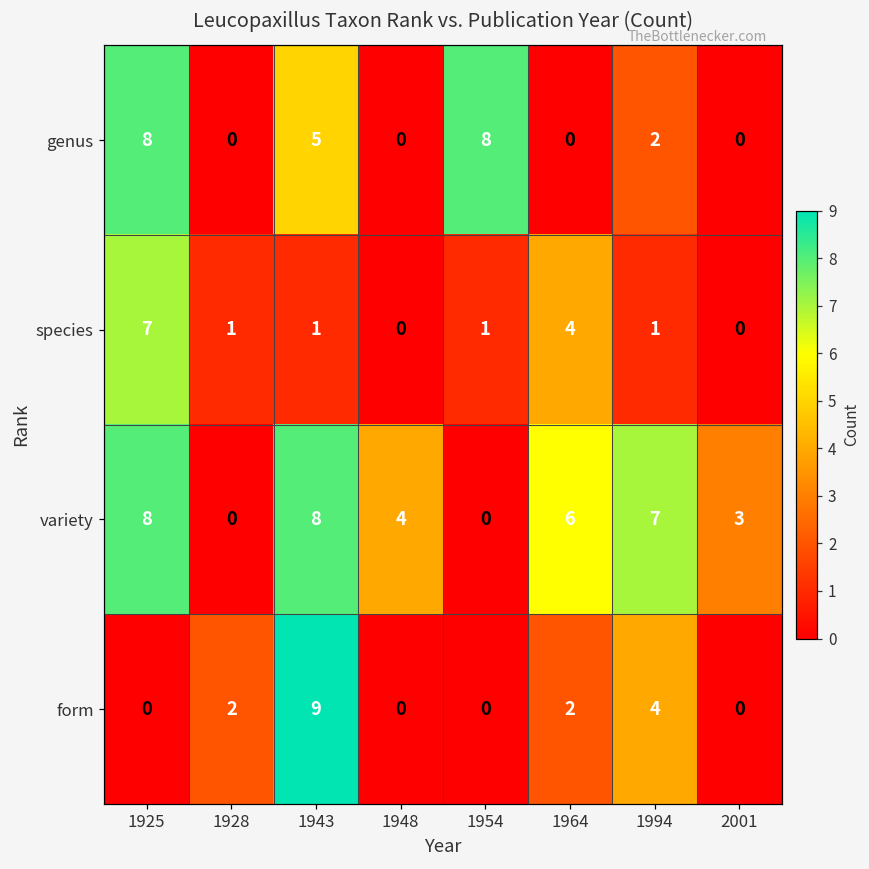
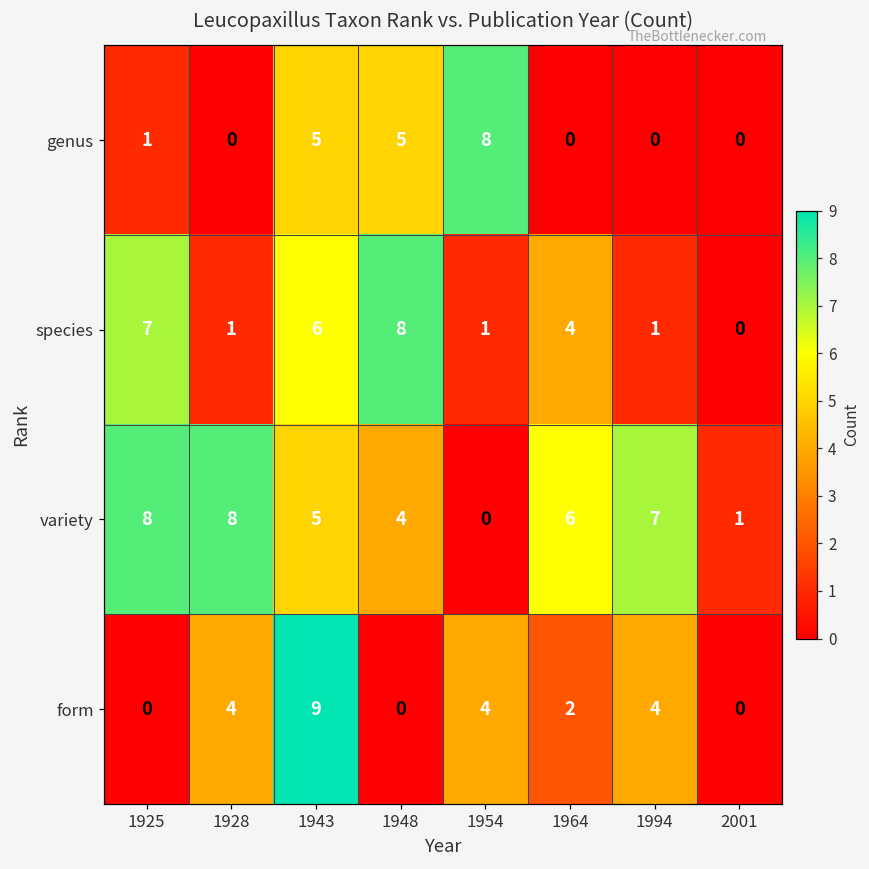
  {
    "genus": {
-     "1925": 8,
+     "1925": 1,
      "1928": 0,
      "1943": 5,
-     "1948": 0,
+     "1948": 5,
      "1954": 8,
      "1964": 0,
-     "1994": 2,
+     "1994": 0,
      "2001": 0
    },
    "species": {
      "1925": 7,
      "1928": 1,
-     "1943": 1,
-     "1948": 0,
+     "1943": 6,
+     "1948": 8,
      "1954": 1,
      "1964": 4,
      "1994": 1,
      "2001": 0
    },
    "variety": {
      "1925": 8,
-     "1928": 0,
-     "1943": 8,
+     "1928": 8,
+     "1943": 5,
      "1948": 4,
      "1954": 0,
      "1964": 6,
      "1994": 7,
-     "2001": 3
+     "2001": 1
    },
    "form": {
      "1925": 0,
-     "1928": 2,
+     "1928": 4,
      "1943": 9,
      "1948": 0,
-     "1954": 0,
+     "1954": 4,
      "1964": 2,
      "1994": 4,
      "2001": 0
    }
  }
